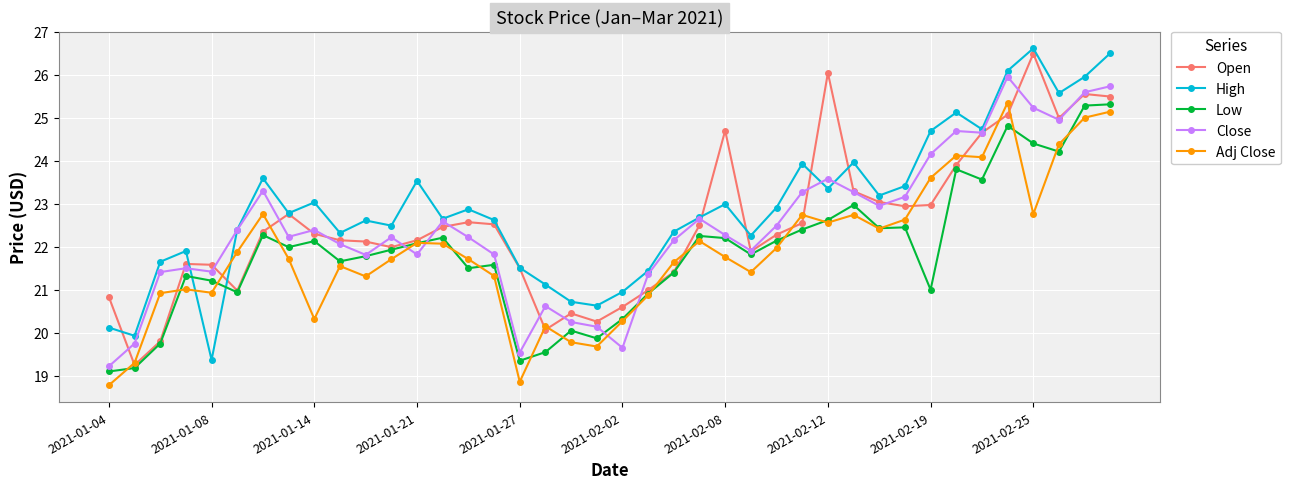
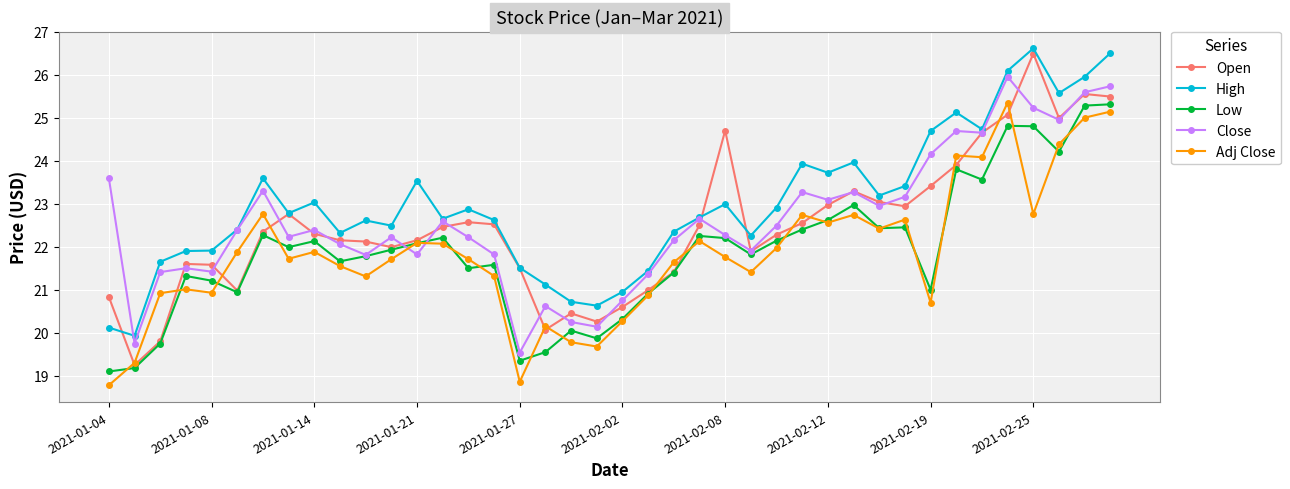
  {
    "Open": {
      "2021-01-04": 20.8,
      "2021-01-08": 21.6,
      "2021-01-14": 22.3,
      "2021-02-02": 20.6,
      "2021-02-08": 24.7,
-     "2021-02-12": 26.0,
-     "2021-02-19": 23.0,
+     "2021-02-12": 23.0,
+     "2021-02-19": 23.4,
      "2021-02-25": 26.5
    },
    "High": {
      "2021-01-04": 20.1,
-     "2021-01-08": 19.4,
+     "2021-01-08": 21.9,
      "2021-01-14": 23.0,
      "2021-01-21": 23.5,
      "2021-02-02": 21.0,
      "2021-02-08": 23.0,
-     "2021-02-12": 23.4,
+     "2021-02-12": 23.7,
      "2021-02-19": 24.7,
      "2021-02-25": 26.6
    },
    "Low": {
      "2021-01-04": 19.1,
      "2021-01-08": 21.2,
      "2021-01-14": 22.1,
      "2021-01-27": 19.4,
      "2021-02-08": 22.2,
      "2021-02-12": 22.6,
      "2021-02-19": 21.0,
-     "2021-02-25": 24.4
+     "2021-02-25": 24.8
    },
    "Close": {
-     "2021-01-04": 19.2,
+     "2021-01-04": 23.6,
      "2021-01-08": 21.4,
      "2021-01-14": 22.4,
      "2021-01-21": 21.8,
      "2021-01-27": 19.5,
-     "2021-02-02": 19.7,
+     "2021-02-02": 20.8,
      "2021-02-08": 22.3,
-     "2021-02-12": 23.6,
+     "2021-02-12": 23.1,
      "2021-02-19": 24.2,
      "2021-02-25": 25.2
    },
    "Adj Close": {
      "2021-01-04": 18.8,
      "2021-01-08": 20.9,
-     "2021-01-14": 20.3,
+     "2021-01-14": 21.9,
      "2021-01-27": 18.9,
      "2021-02-08": 21.8,
      "2021-02-12": 22.6,
-     "2021-02-19": 23.6,
+     "2021-02-19": 20.7,
      "2021-02-25": 22.8
    }
  }
